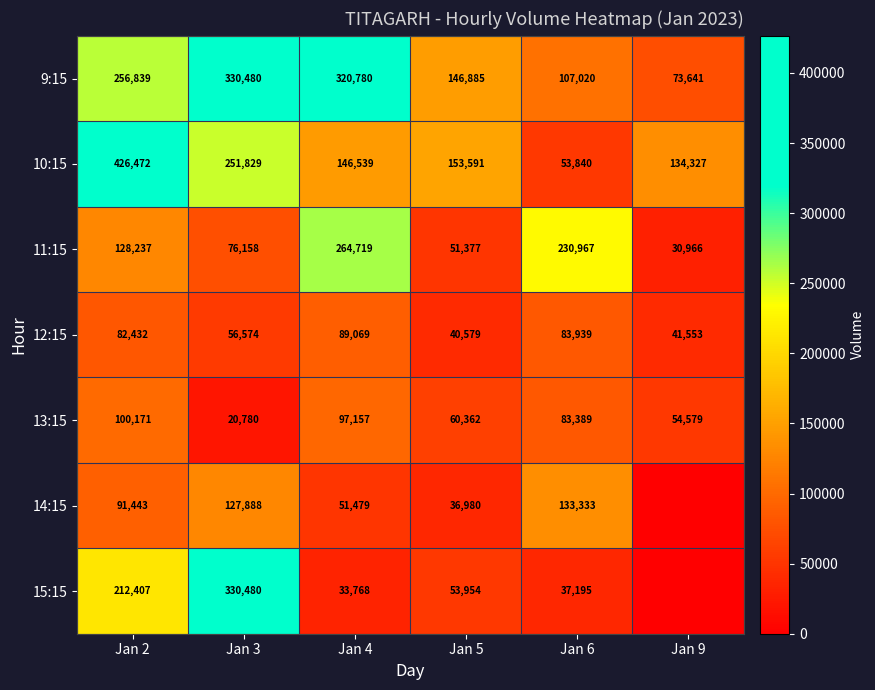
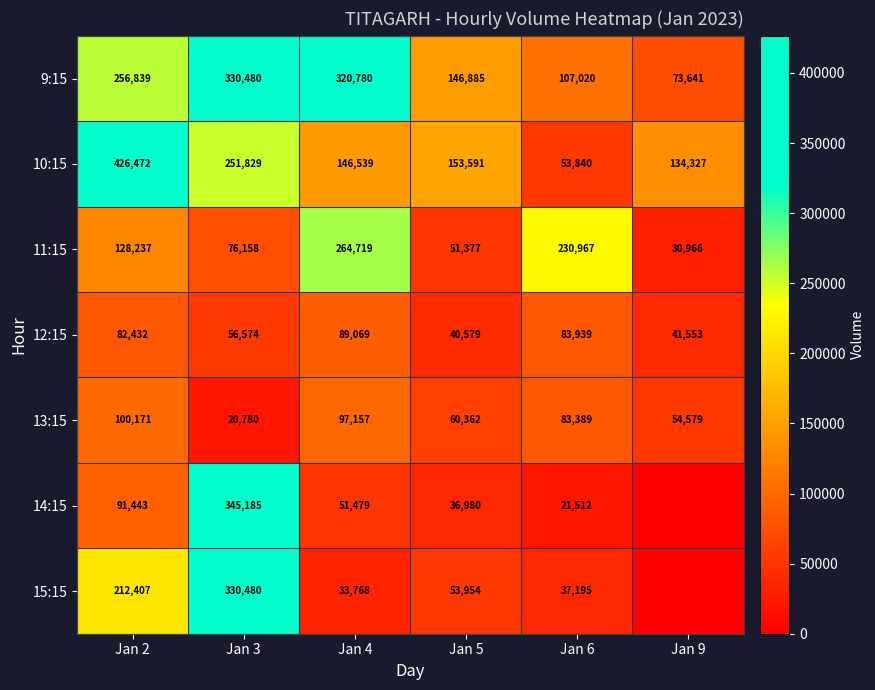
  {
    "9:15": {
      "Jan 2": "256,839",
      "Jan 3": "330,480",
      "Jan 4": "320,780",
      "Jan 5": "146,885",
      "Jan 6": "107,020",
      "Jan 9": "73,641"
    },
    "10:15": {
      "Jan 2": "426,472",
      "Jan 3": "251,829",
      "Jan 4": "146,539",
      "Jan 5": "153,591",
      "Jan 6": "53,840",
      "Jan 9": "134,327"
    },
    "11:15": {
      "Jan 2": "128,237",
      "Jan 3": "76,158",
      "Jan 4": "264,719",
      "Jan 5": "51,377",
      "Jan 6": "230,967",
      "Jan 9": "30,966"
    },
    "12:15": {
      "Jan 2": "82,432",
      "Jan 3": "56,574",
      "Jan 4": "89,069",
      "Jan 5": "40,579",
      "Jan 6": "83,939",
      "Jan 9": "41,553"
    },
    "13:15": {
      "Jan 2": "100,171",
      "Jan 3": "20,780",
      "Jan 4": "97,157",
      "Jan 5": "60,362",
      "Jan 6": "83,389",
      "Jan 9": "54,579"
    },
    "14:15": {
      "Jan 2": "91,443",
-     "Jan 3": "127,888",
+     "Jan 3": "345,185",
      "Jan 4": "51,479",
      "Jan 5": "36,980",
-     "Jan 6": "133,333"
+     "Jan 6": "21,512"
    },
    "15:15": {
      "Jan 2": "212,407",
      "Jan 3": "330,480",
      "Jan 4": "33,768",
      "Jan 5": "53,954",
      "Jan 6": "37,195"
    }
  }
